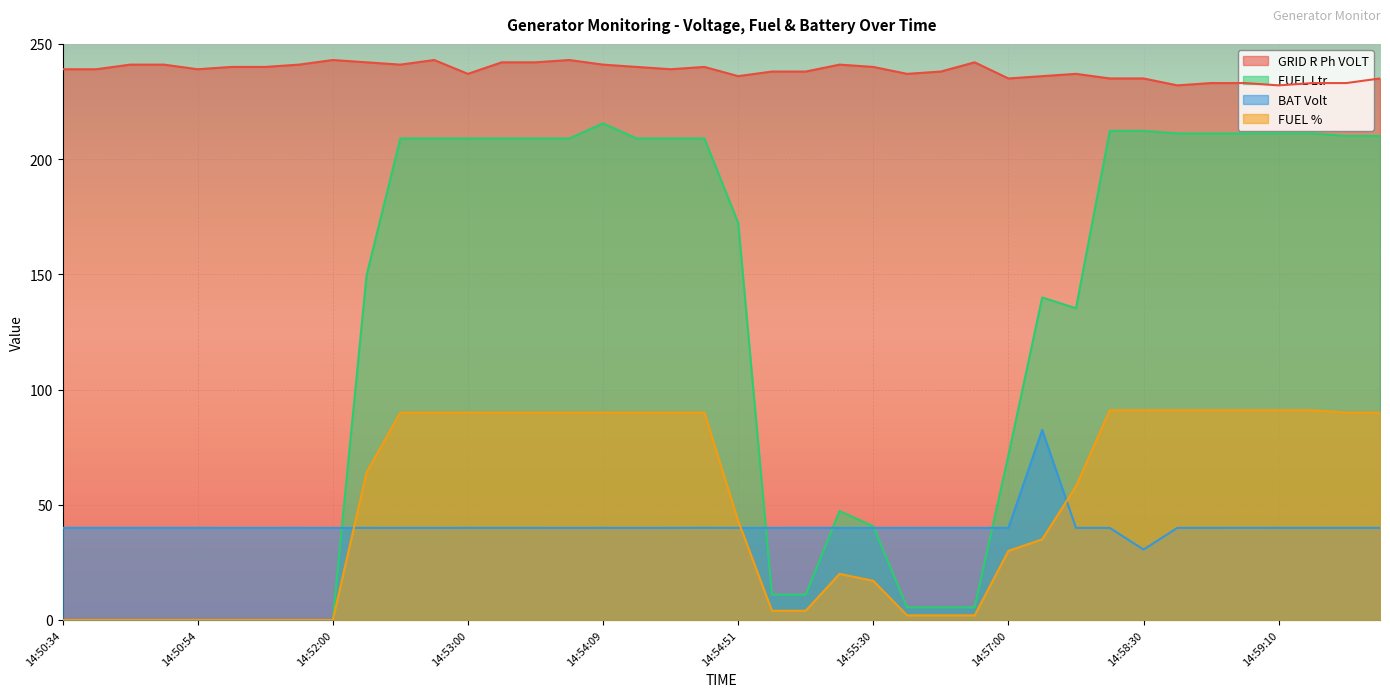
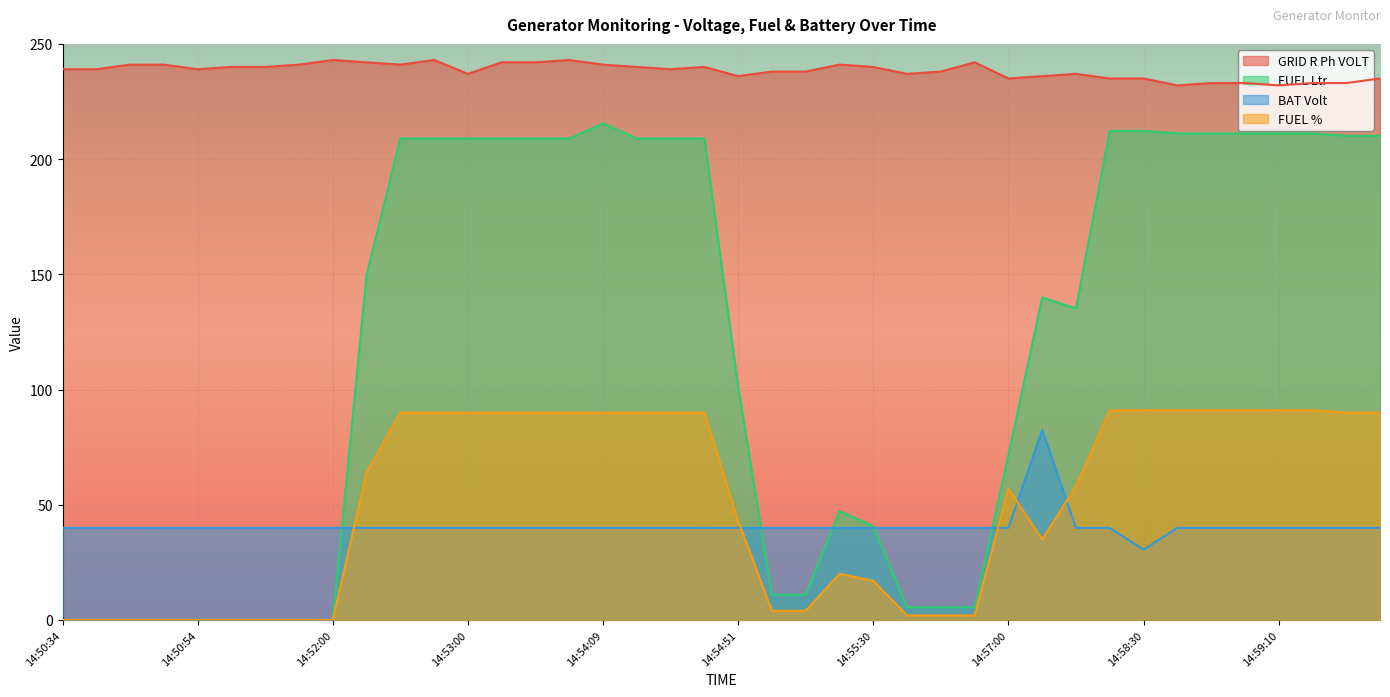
  {
    "GRID R Ph VOLT": {
      "14:50:34": 239,
      "14:50:54": 239,
      "14:52:00": 243,
      "14:53:00": 237,
      "14:54:09": 241,
      "14:54:51": 236,
      "14:55:30": 240,
      "14:57:00": 235,
      "14:58:30": 235
    },
    "FUEL Ltr": {
      "14:53:00": 209,
      "14:54:09": 215,
-     "14:54:51": 172,
+     "14:54:51": 101,
      "14:57:00": 71,
      "14:58:30": 212,
      "14:59:10": 211
    },
    "BAT Volt": {
      "14:50:34": 40,
      "14:50:54": 40,
      "14:52:00": 40,
      "14:53:00": 40,
      "14:54:09": 40,
      "14:54:51": 40,
      "14:57:00": 40,
      "14:58:30": 31,
      "14:59:10": 40
    },
    "FUEL %": {
      "14:53:00": 90,
      "14:54:09": 90,
      "14:54:51": 43,
      "14:55:30": 17,
-     "14:57:00": 30,
+     "14:57:00": 57,
      "14:58:30": 91,
      "14:59:10": 91
    }
  }
